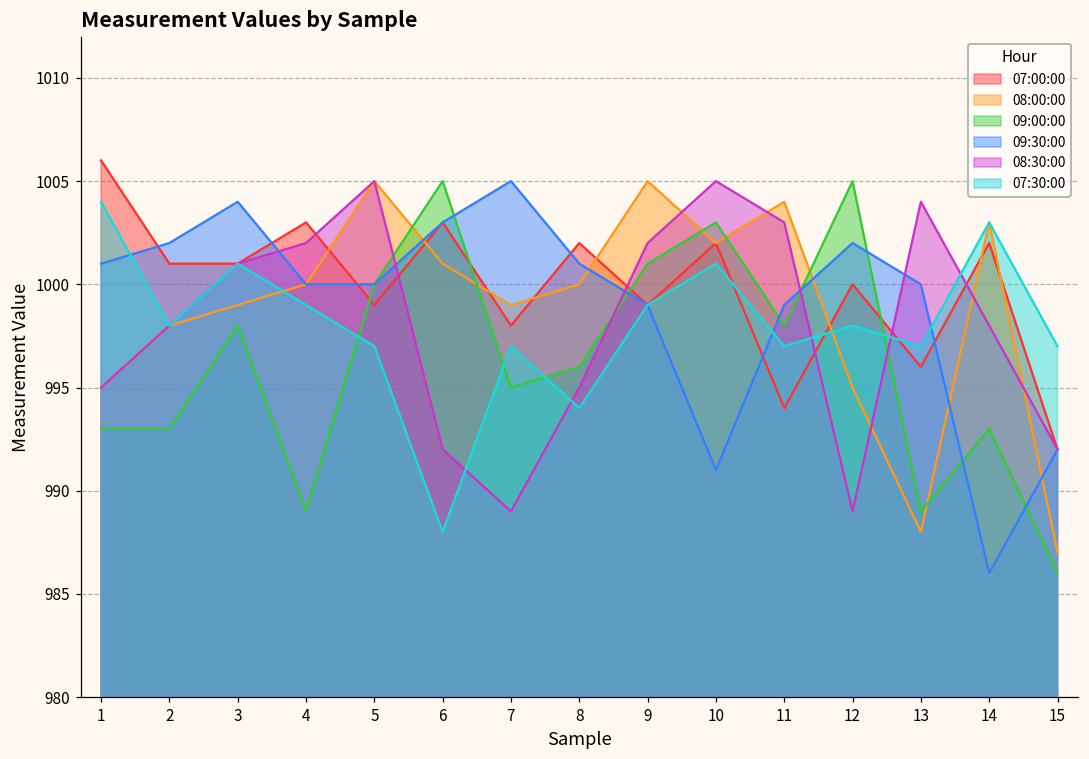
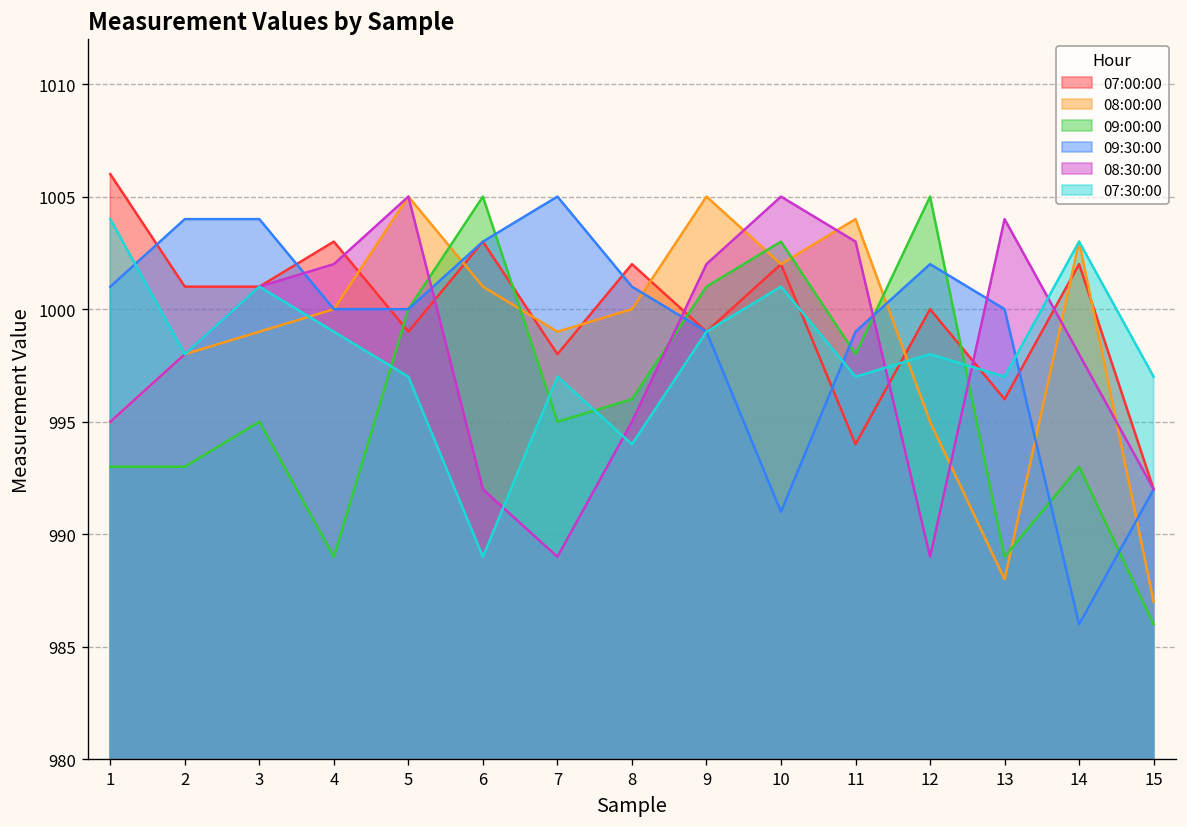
  {
    "07:00:00": {
      "1": 1006,
      "2": 1001,
      "4": 1003,
      "5": 999,
      "7": 998,
      "8": 1002,
      "11": 994,
      "12": 1000,
      "13": 996,
      "14": 1002
    },
    "08:00:00": {
      "3": 999,
      "6": 1001,
      "7": 999,
      "8": 1000,
      "9": 1005,
      "11": 1004,
      "12": 995,
      "13": 988,
      "15": 987
    },
    "09:00:00": {
      "1": 993,
      "2": 993,
-     "3": 998,
+     "3": 995,
      "4": 989,
      "6": 1005,
      "7": 995,
      "8": 996,
      "9": 1001,
      "10": 1003,
      "11": 998,
      "12": 1005,
      "13": 989,
      "14": 993,
      "15": 986
    },
    "09:30:00": {
      "1": 1001,
-     "2": 1002,
+     "2": 1004,
      "3": 1004,
      "7": 1005,
      "8": 1001,
      "10": 991,
      "11": 999,
      "12": 1002,
      "13": 1000,
      "14": 986
    },
    "08:30:00": {
      "4": 1002,
      "6": 992,
      "7": 989,
      "8": 995,
      "9": 1002,
      "10": 1005,
      "11": 1003,
      "12": 989,
      "13": 1004,
      "14": 998
    },
    "07:30:00": {
      "1": 1004,
      "4": 999,
      "5": 997,
-     "6": 988,
+     "6": 989,
      "7": 997,
      "8": 994,
      "10": 1001,
      "11": 997,
      "12": 998,
      "13": 997,
      "15": 997
    }
  }
